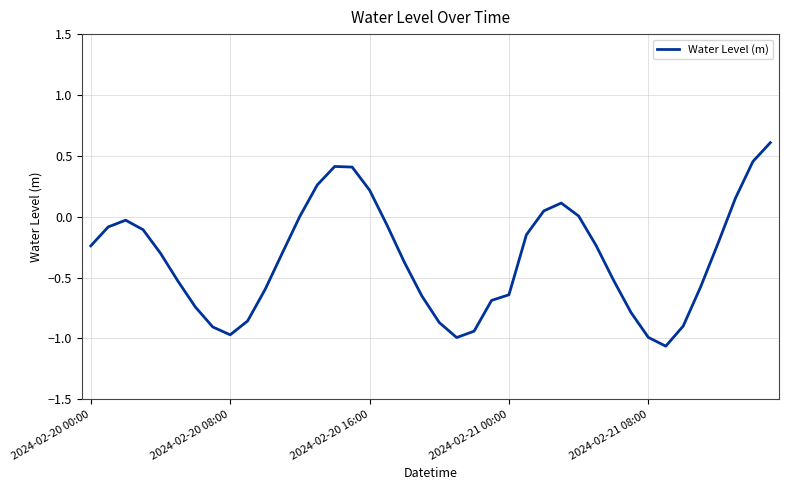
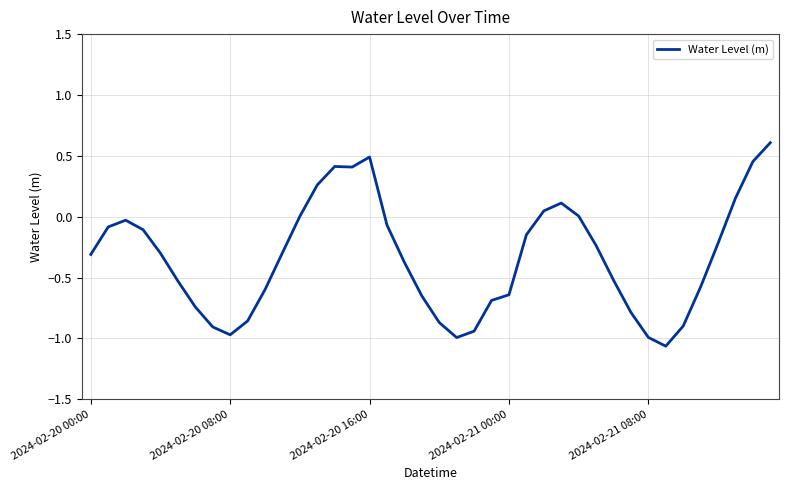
  {
-   "2024-02-20 00:00": -0.24,
+   "2024-02-20 00:00": -0.31,
    "2024-02-20 08:00": -0.97,
-   "2024-02-20 16:00": 0.22,
+   "2024-02-20 16:00": 0.49,
    "2024-02-21 00:00": -0.64,
    "2024-02-21 08:00": -0.99
  }
